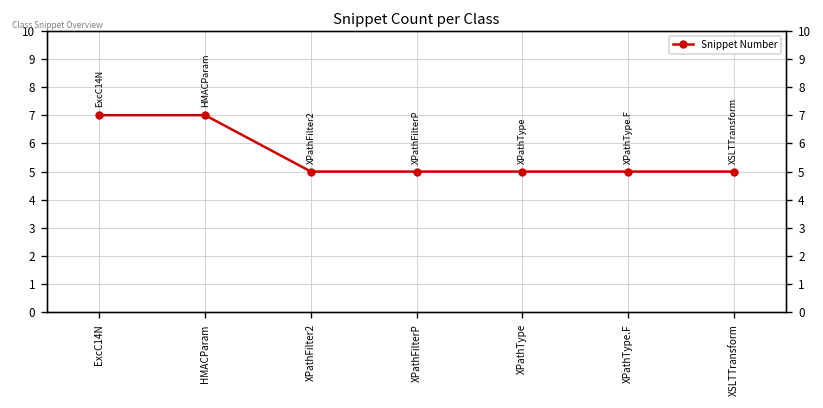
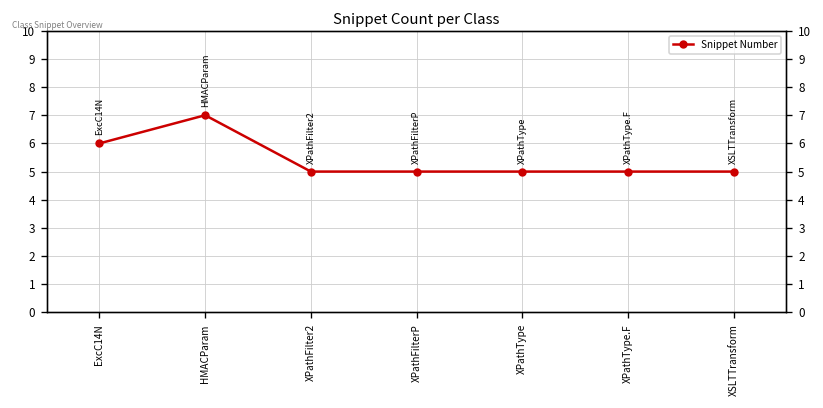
  {
-   "ExcC14N": 7,
+   "ExcC14N": 6,
    "HMACParam": 7,
    "XPathFilter2": 5,
    "XPathFilterP": 5,
    "XPathType": 5,
    "XPathType.F": 5,
    "XSLTTransform": 5
  }
